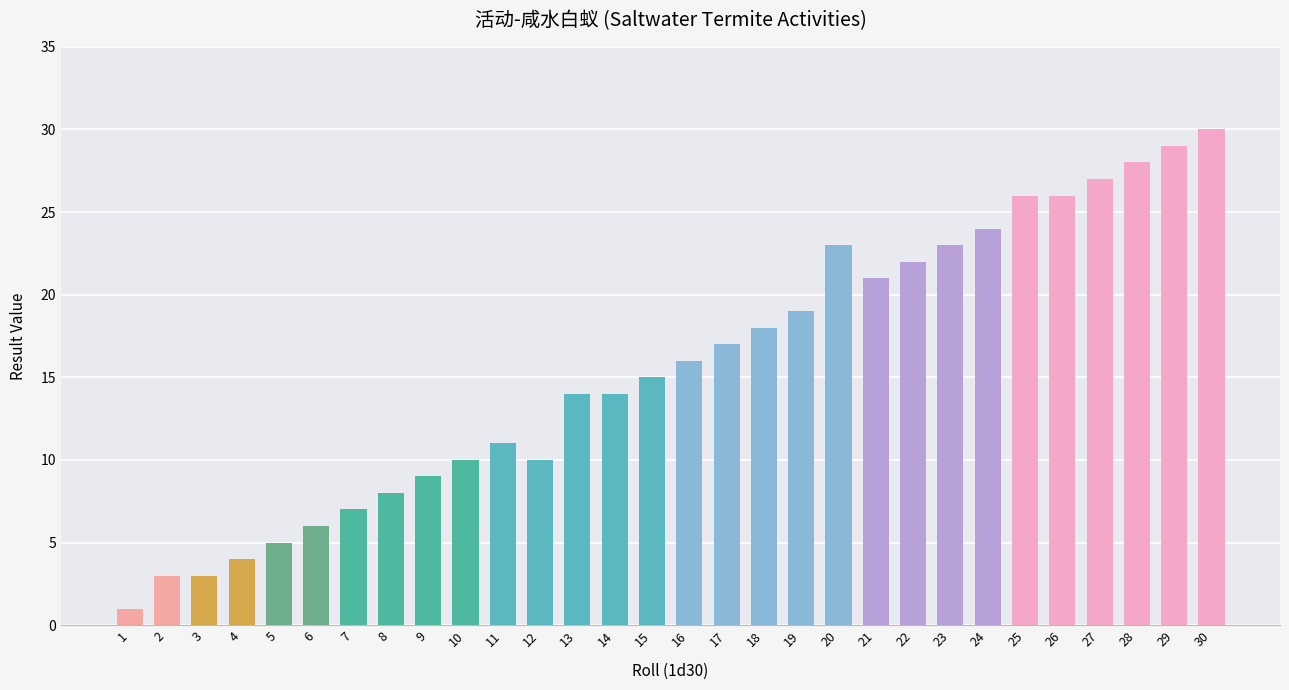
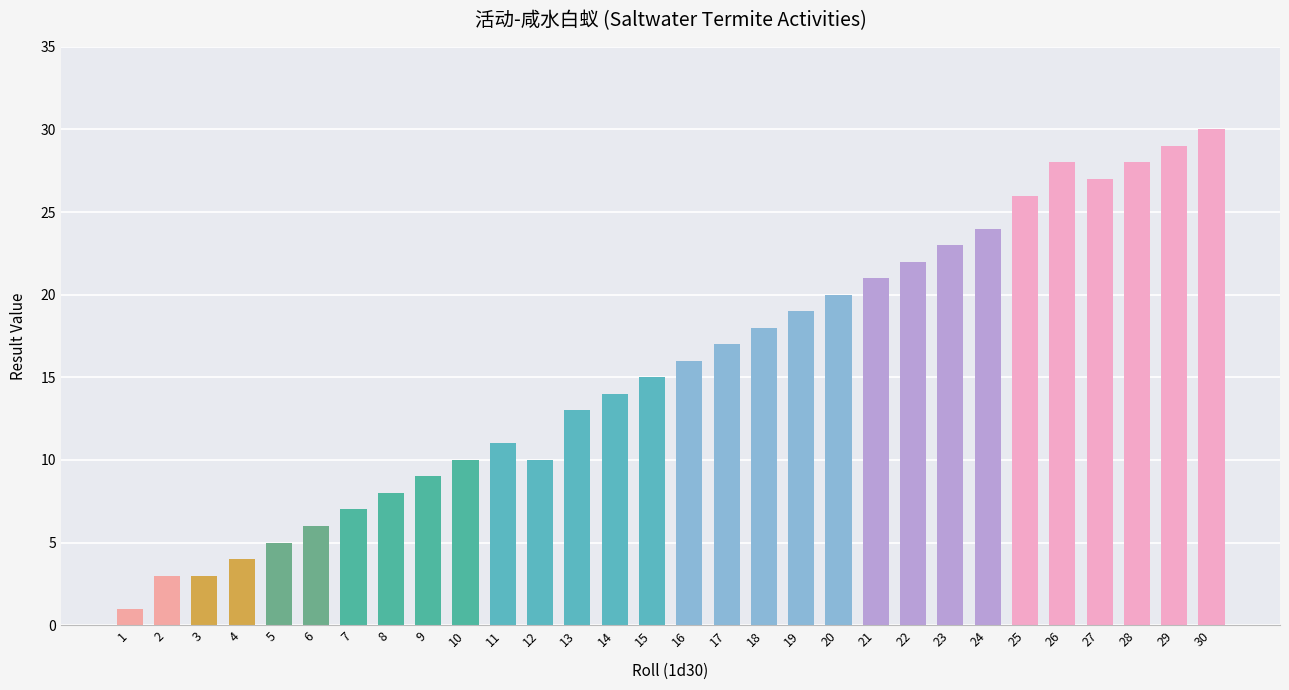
  {
    "1": 1,
    "2": 3,
    "3": 3,
    "4": 4,
    "5": 5,
    "6": 6,
    "7": 7,
    "8": 8,
    "9": 9,
    "10": 10,
    "11": 11,
    "12": 10,
-   "13": 14,
+   "13": 13,
    "14": 14,
    "15": 15,
    "16": 16,
    "17": 17,
    "18": 18,
    "19": 19,
-   "20": 23,
+   "20": 20,
    "21": 21,
    "22": 22,
    "23": 23,
    "24": 24,
    "25": 26,
-   "26": 26,
+   "26": 28,
    "27": 27,
    "28": 28,
    "29": 29,
    "30": 30
  }
